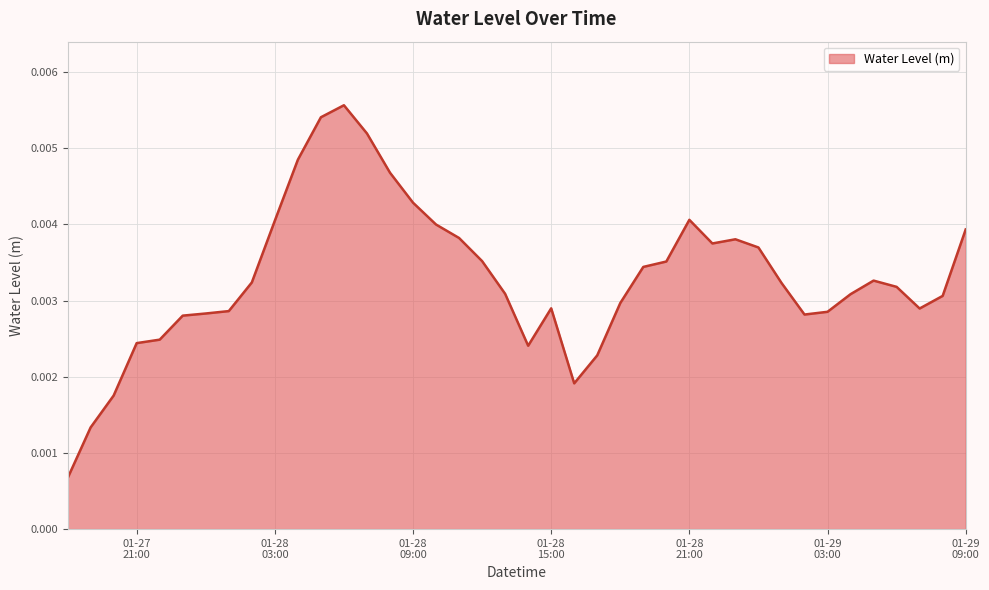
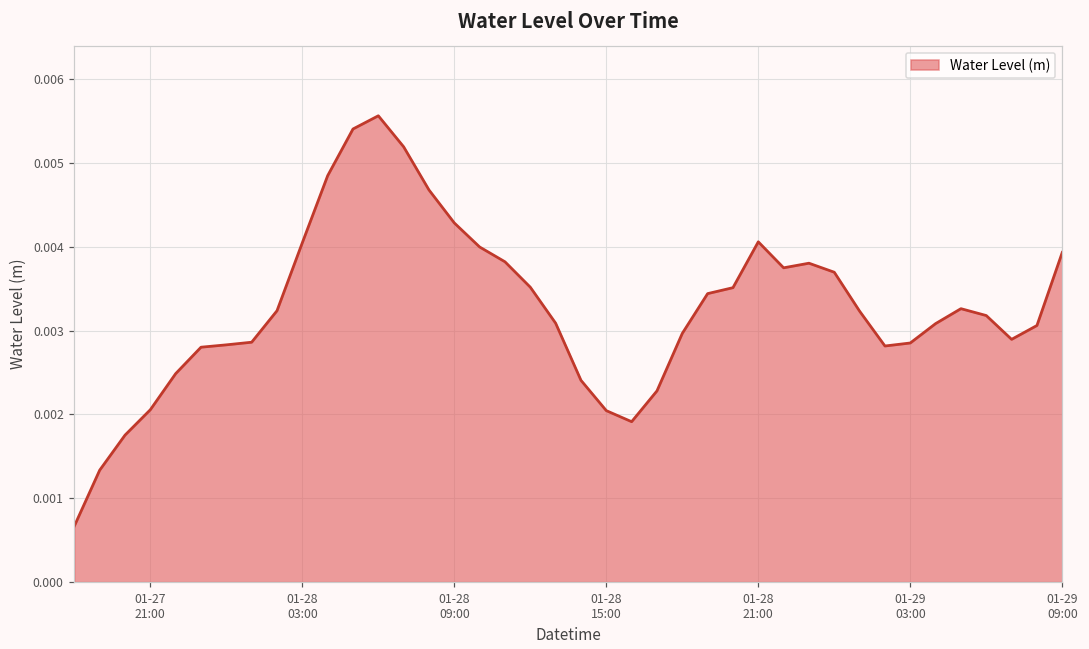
  {
-   "01-27 21:00": 0.0024,
+   "01-27 21:00": 0.0021,
    "01-28 03:00": 0.0040,
    "01-28 09:00": 0.0043,
-   "01-28 15:00": 0.0029,
+   "01-28 15:00": 0.0020,
    "01-28 21:00": 0.0041,
    "01-29 03:00": 0.0029,
    "01-29 09:00": 0.0039
  }
